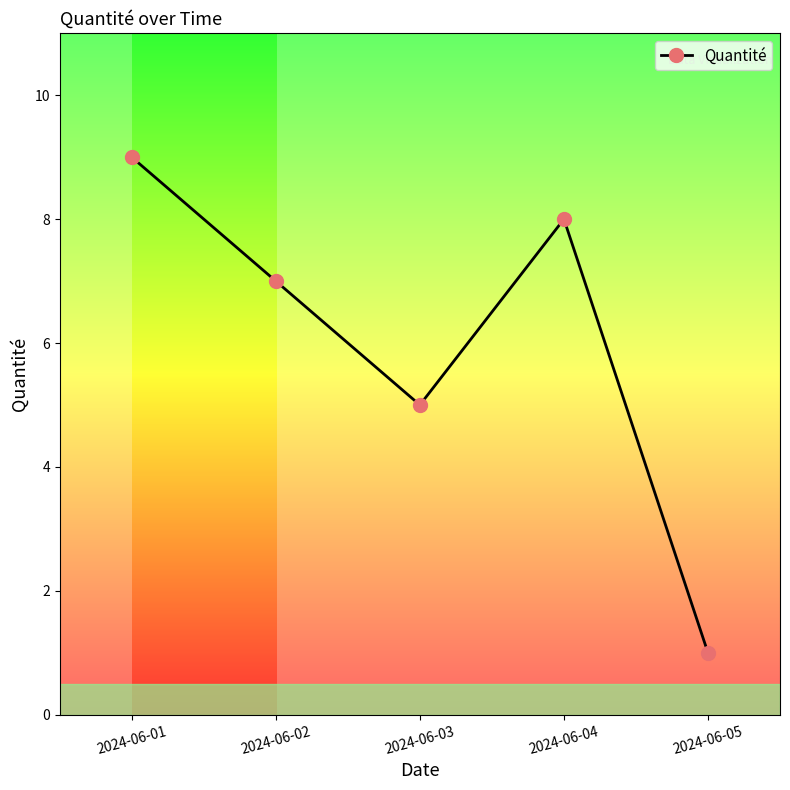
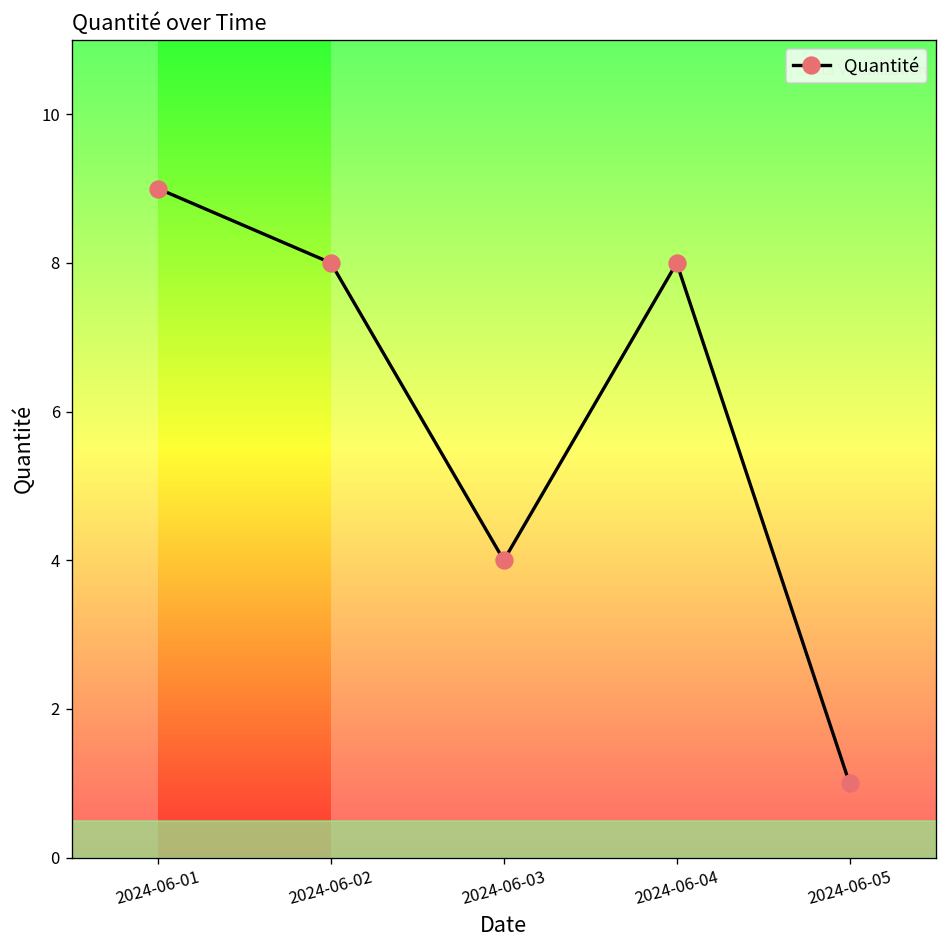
  {
    "2024-06-01": 9,
-   "2024-06-02": 7,
-   "2024-06-03": 5,
+   "2024-06-02": 8,
+   "2024-06-03": 4,
    "2024-06-04": 8,
    "2024-06-05": 1
  }
